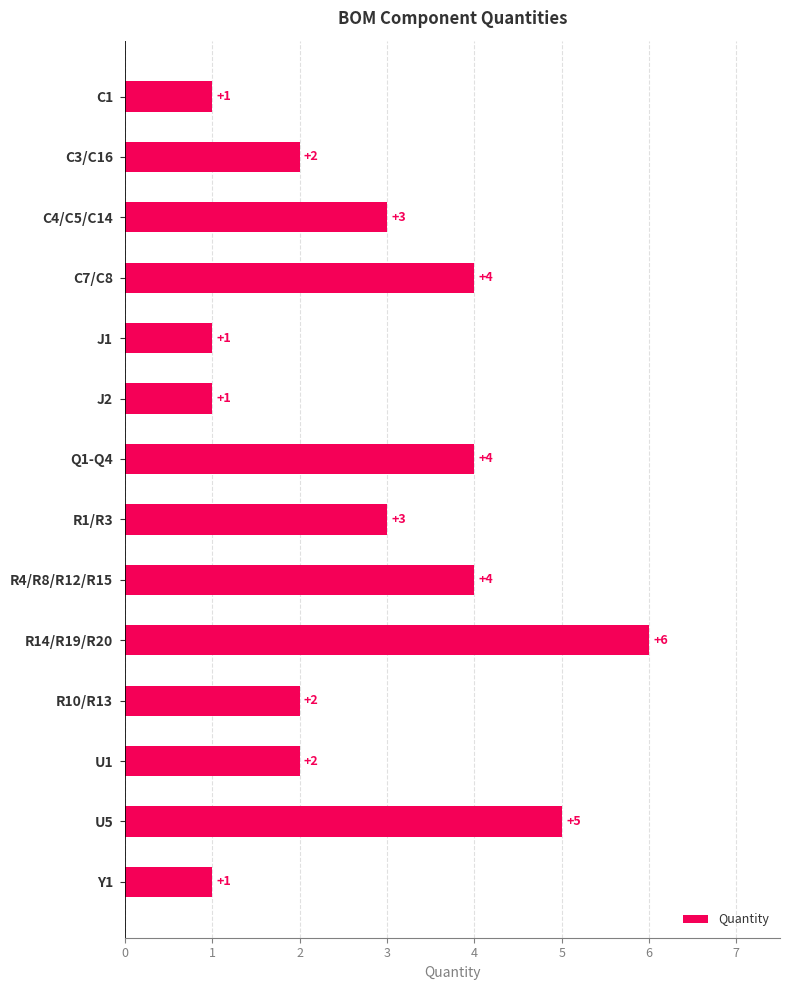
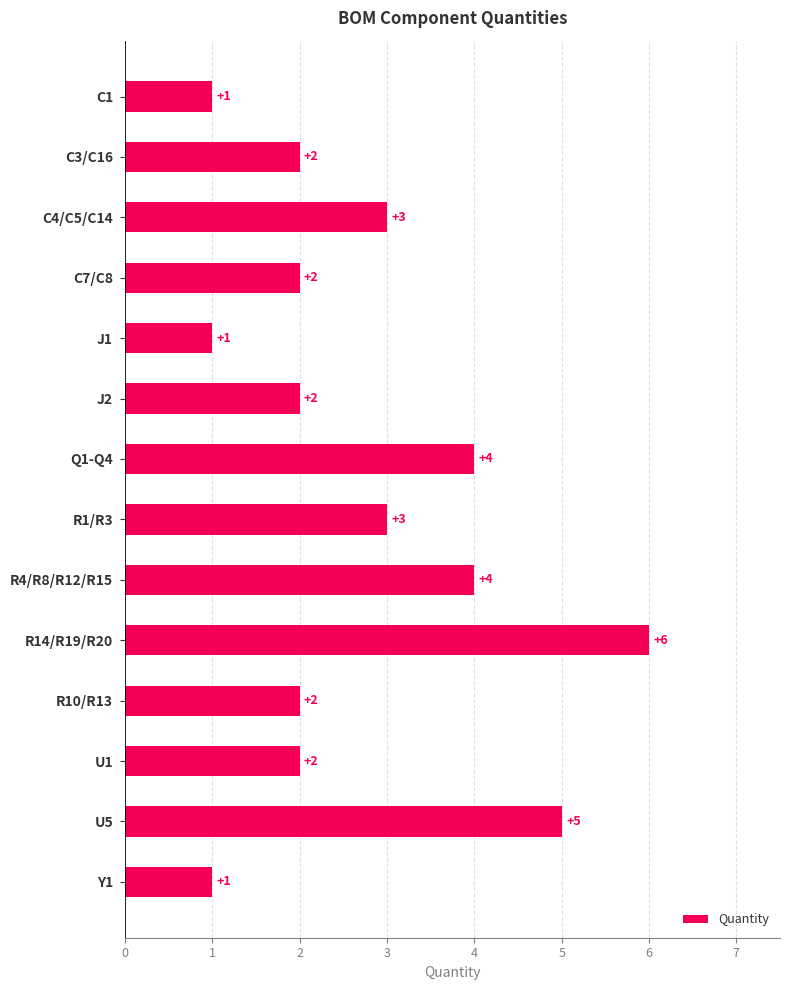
  {
    "C1": "+1",
    "C3/C16": "+2",
    "C4/C5/C14": "+3",
-   "C7/C8": "+4",
+   "C7/C8": "+2",
    "J1": "+1",
-   "J2": "+1",
+   "J2": "+2",
    "Q1-Q4": "+4",
    "R1/R3": "+3",
    "R4/R8/R12/R15": "+4",
    "R14/R19/R20": "+6",
    "R10/R13": "+2",
    "U1": "+2",
    "U5": "+5",
    "Y1": "+1"
  }
